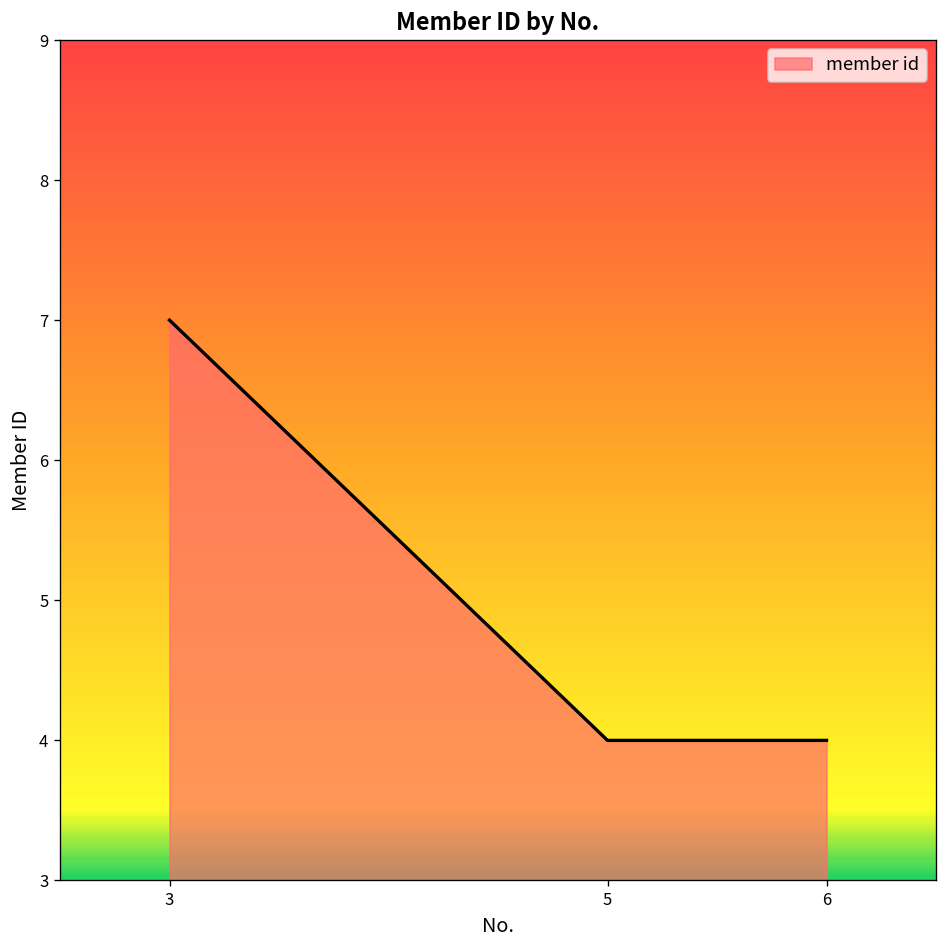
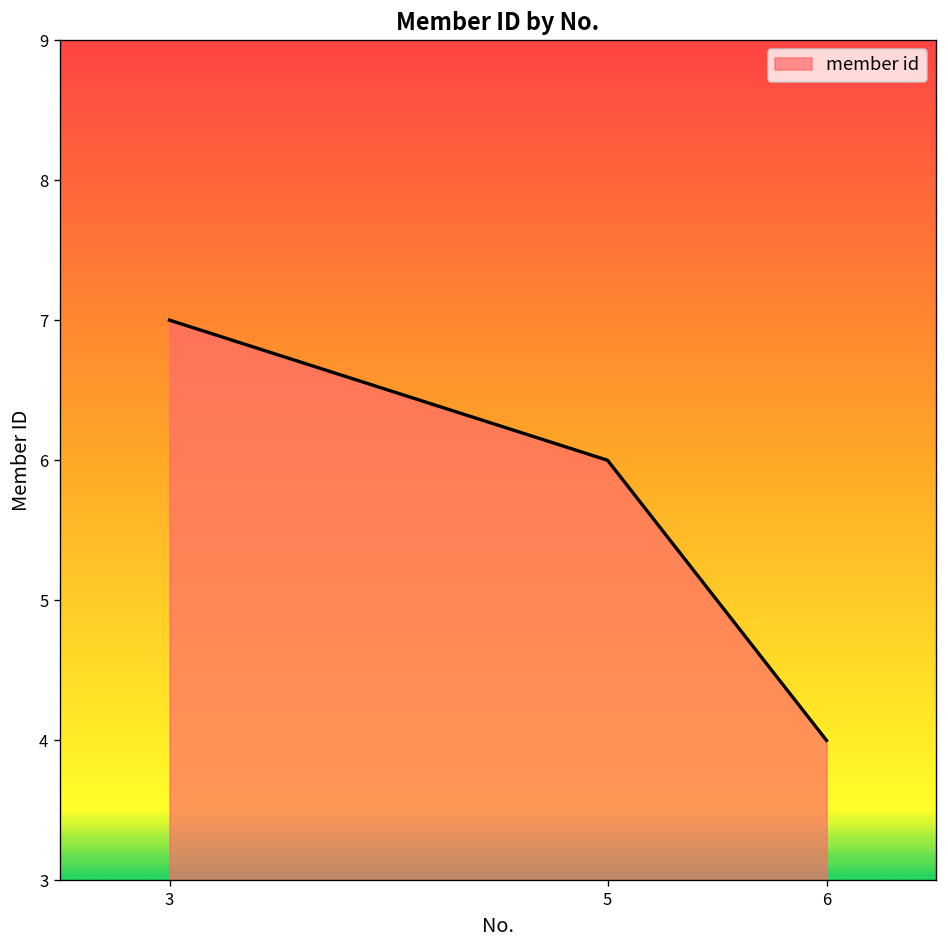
  {
    "3": 7,
-   "5": 4,
+   "5": 6,
    "6": 4
  }
